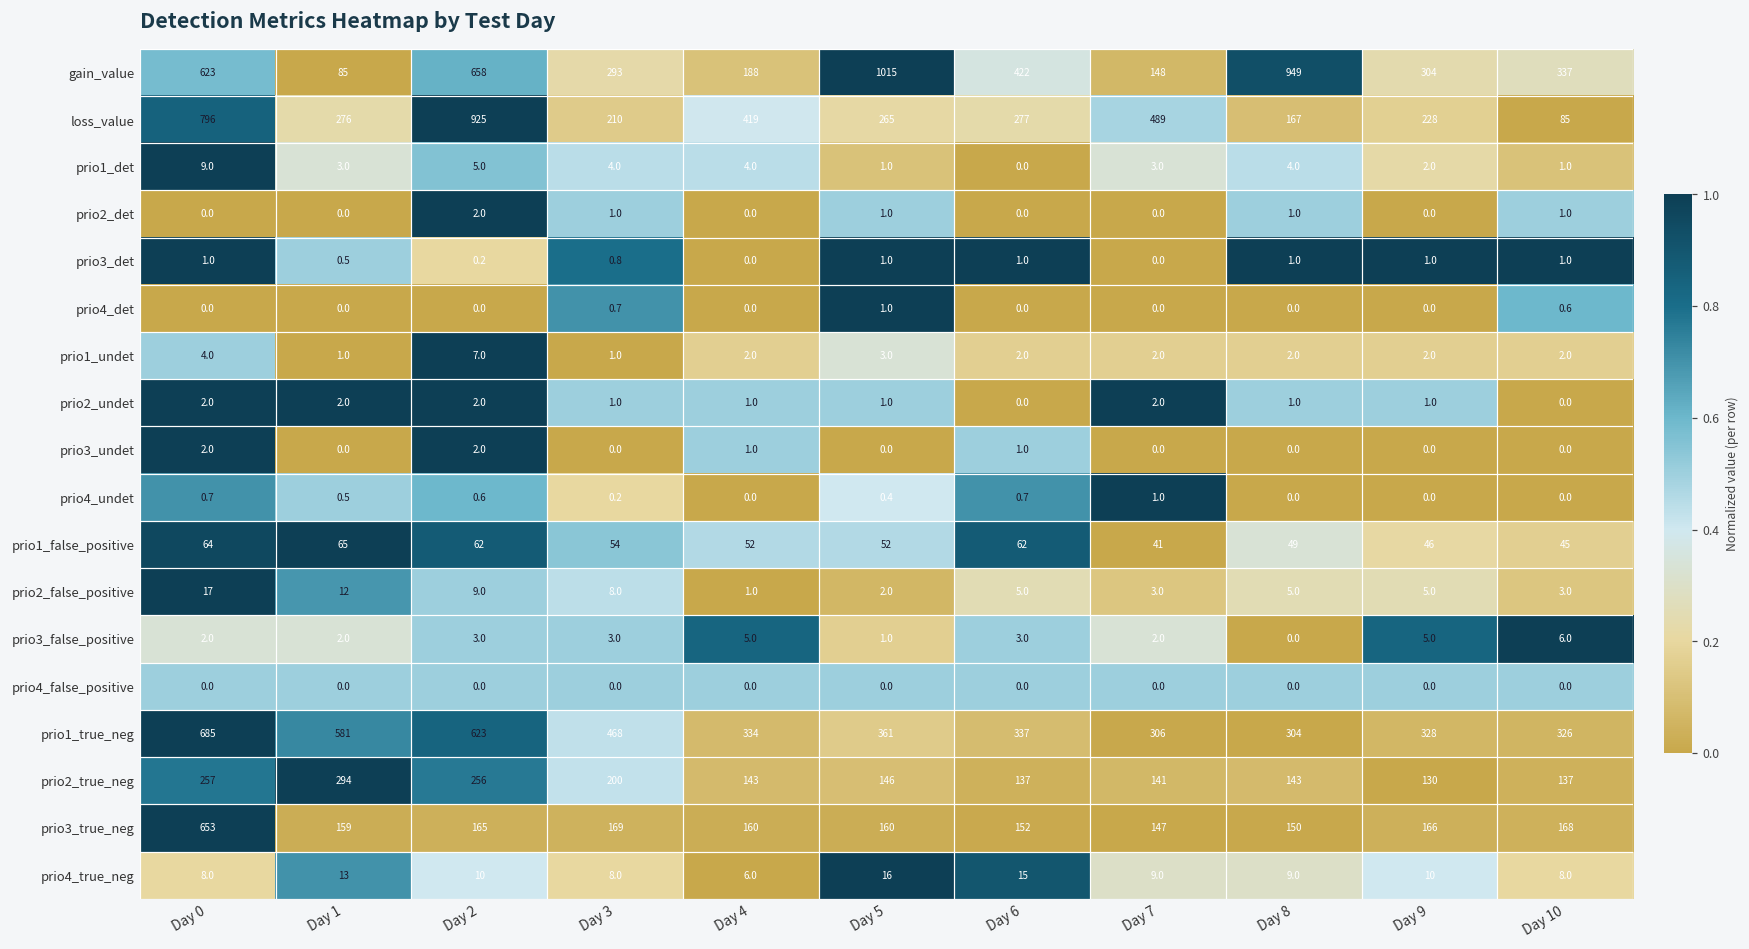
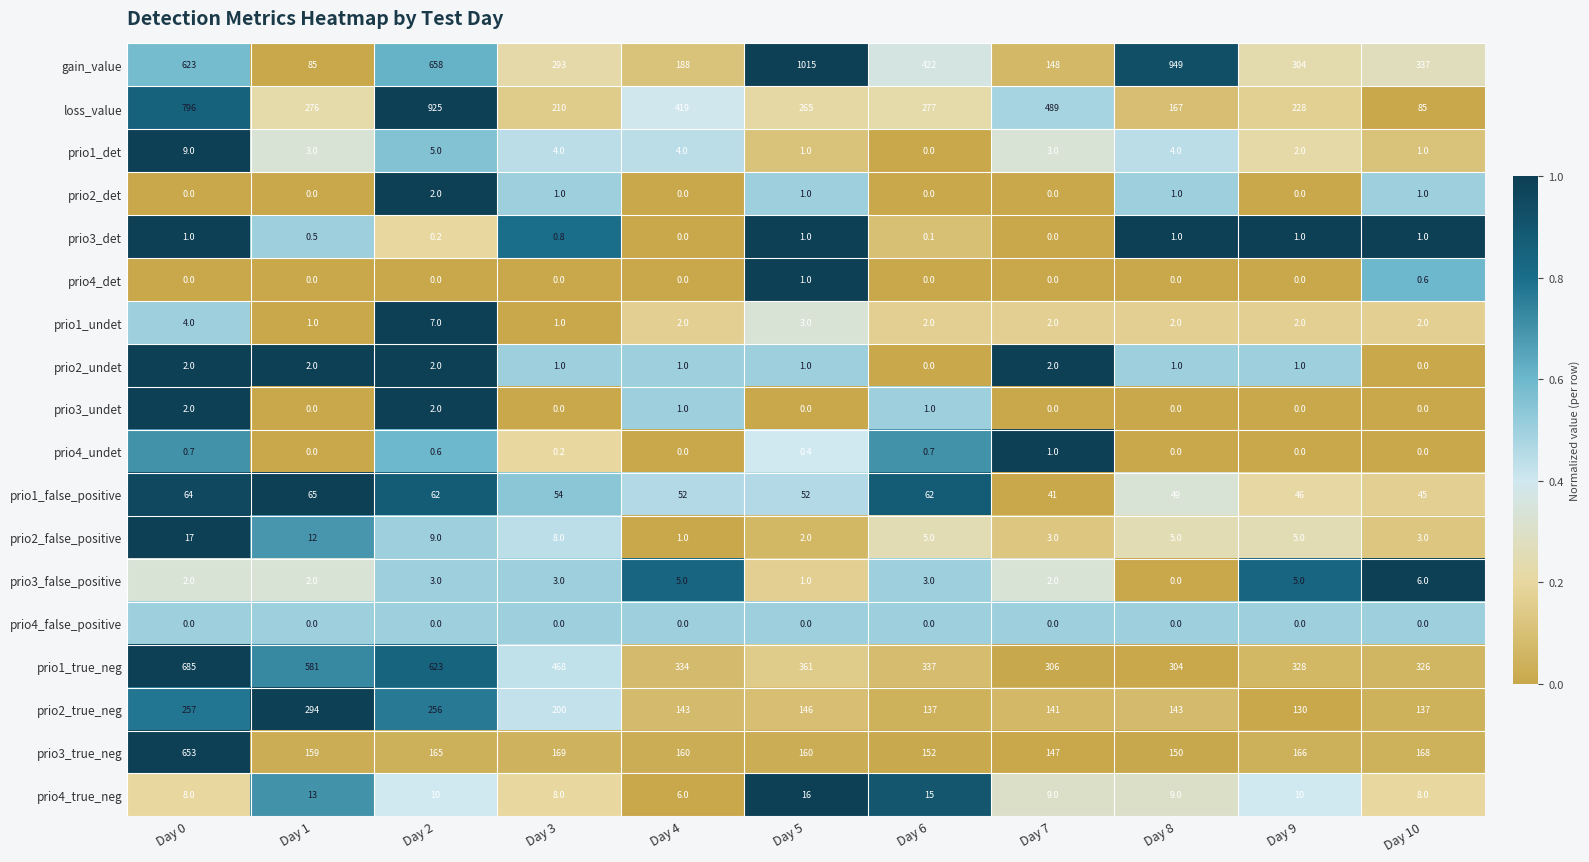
  {
    "gain_value": {
      "Day 0": 623,
      "Day 1": 85,
      "Day 2": 658,
      "Day 3": 293,
      "Day 4": 188,
      "Day 5": 1015,
      "Day 7": 148,
      "Day 8": 949,
      "Day 9": 304,
      "Day 10": 337
    },
    "loss_value": {
      "Day 0": 796,
      "Day 1": 276,
      "Day 2": 925,
      "Day 3": 210,
      "Day 5": 265,
      "Day 6": 277,
      "Day 7": 489,
      "Day 8": 167,
      "Day 9": 228,
      "Day 10": 85
    },
    "prio1_det": {
      "Day 0": 9.0,
      "Day 2": 5.0,
      "Day 3": 4.0,
      "Day 4": 4.0,
      "Day 5": 1.0,
      "Day 6": 0.0,
      "Day 8": 4.0,
      "Day 9": 2.0,
      "Day 10": 1.0
    },
    "prio2_det": {
      "Day 0": 0.0,
      "Day 1": 0.0,
      "Day 2": 2.0,
      "Day 3": 1.0,
      "Day 4": 0.0,
      "Day 5": 1.0,
      "Day 6": 0.0,
      "Day 7": 0.0,
      "Day 8": 1.0,
      "Day 9": 0.0,
      "Day 10": 1.0
    },
    "prio3_det": {
      "Day 0": 1.0,
      "Day 1": 0.5,
      "Day 2": 0.2,
      "Day 3": 0.8,
      "Day 4": 0.0,
      "Day 5": 1.0,
-     "Day 6": 1.0,
+     "Day 6": 0.1,
      "Day 7": 0.0,
      "Day 8": 1.0,
      "Day 9": 1.0,
      "Day 10": 1.0
    },
    "prio4_det": {
      "Day 0": 0.0,
      "Day 1": 0.0,
      "Day 2": 0.0,
-     "Day 3": 0.7,
+     "Day 3": 0.0,
      "Day 4": 0.0,
      "Day 5": 1.0,
      "Day 6": 0.0,
      "Day 7": 0.0,
      "Day 8": 0.0,
      "Day 9": 0.0,
      "Day 10": 0.6
    },
    "prio1_undet": {
      "Day 0": 4.0,
      "Day 1": 1.0,
      "Day 2": 7.0,
      "Day 3": 1.0,
      "Day 4": 2.0,
      "Day 6": 2.0,
      "Day 7": 2.0,
      "Day 8": 2.0,
      "Day 9": 2.0,
      "Day 10": 2.0
    },
    "prio2_undet": {
      "Day 0": 2.0,
      "Day 1": 2.0,
      "Day 2": 2.0,
      "Day 3": 1.0,
      "Day 4": 1.0,
      "Day 5": 1.0,
      "Day 6": 0.0,
      "Day 7": 2.0,
      "Day 8": 1.0,
      "Day 9": 1.0,
      "Day 10": 0.0
    },
    "prio3_undet": {
      "Day 0": 2.0,
      "Day 1": 0.0,
      "Day 2": 2.0,
      "Day 3": 0.0,
      "Day 4": 1.0,
      "Day 5": 0.0,
      "Day 6": 1.0,
      "Day 7": 0.0,
      "Day 8": 0.0,
      "Day 9": 0.0,
      "Day 10": 0.0
    },
    "prio4_undet": {
      "Day 0": 0.7,
-     "Day 1": 0.5,
+     "Day 1": 0.0,
      "Day 2": 0.6,
      "Day 3": 0.2,
      "Day 4": 0.0,
      "Day 6": 0.7,
      "Day 7": 1.0,
      "Day 8": 0.0,
      "Day 9": 0.0,
      "Day 10": 0.0
    },
    "prio1_false_positive": {
      "Day 0": 64,
      "Day 1": 65,
      "Day 2": 62,
      "Day 3": 54,
      "Day 4": 52,
      "Day 5": 52,
      "Day 6": 62,
      "Day 7": 41,
      "Day 9": 46,
      "Day 10": 45
    },
    "prio2_false_positive": {
      "Day 0": 17,
      "Day 1": 12,
      "Day 2": 9.0,
      "Day 3": 8.0,
      "Day 4": 1.0,
      "Day 5": 2.0,
      "Day 6": 5.0,
      "Day 7": 3.0,
      "Day 8": 5.0,
      "Day 9": 5.0,
      "Day 10": 3.0
    },
    "prio3_false_positive": {
      "Day 2": 3.0,
      "Day 3": 3.0,
      "Day 4": 5.0,
      "Day 5": 1.0,
      "Day 6": 3.0,
      "Day 8": 0.0,
      "Day 9": 5.0,
      "Day 10": 6.0
    },
    "prio4_false_positive": {
      "Day 0": 0.0,
      "Day 1": 0.0,
      "Day 2": 0.0,
      "Day 3": 0.0,
      "Day 4": 0.0,
      "Day 5": 0.0,
      "Day 6": 0.0,
      "Day 7": 0.0,
      "Day 8": 0.0,
      "Day 9": 0.0,
      "Day 10": 0.0
    },
    "prio1_true_neg": {
      "Day 0": 685,
      "Day 1": 581,
      "Day 2": 623,
      "Day 3": 468,
      "Day 4": 334,
      "Day 5": 361,
      "Day 6": 337,
      "Day 7": 306,
      "Day 8": 304,
      "Day 9": 328,
      "Day 10": 326
    },
    "prio2_true_neg": {
      "Day 0": 257,
      "Day 1": 294,
      "Day 2": 256,
      "Day 3": 200,
      "Day 4": 143,
      "Day 5": 146,
      "Day 6": 137,
      "Day 7": 141,
      "Day 8": 143,
      "Day 9": 130,
      "Day 10": 137
    },
    "prio3_true_neg": {
      "Day 0": 653,
      "Day 1": 159,
      "Day 2": 165,
      "Day 3": 169,
      "Day 4": 160,
      "Day 5": 160,
      "Day 6": 152,
      "Day 7": 147,
      "Day 8": 150,
      "Day 9": 166,
      "Day 10": 168
    },
    "prio4_true_neg": {
      "Day 0": 8.0,
      "Day 1": 13,
      "Day 3": 8.0,
      "Day 4": 6.0,
      "Day 5": 16,
      "Day 6": 15,
      "Day 7": 9.0,
      "Day 8": 9.0,
      "Day 10": 8.0
    }
  }
